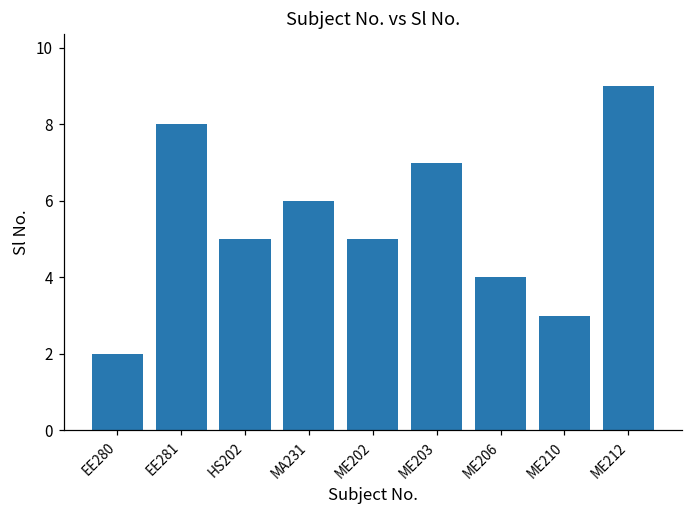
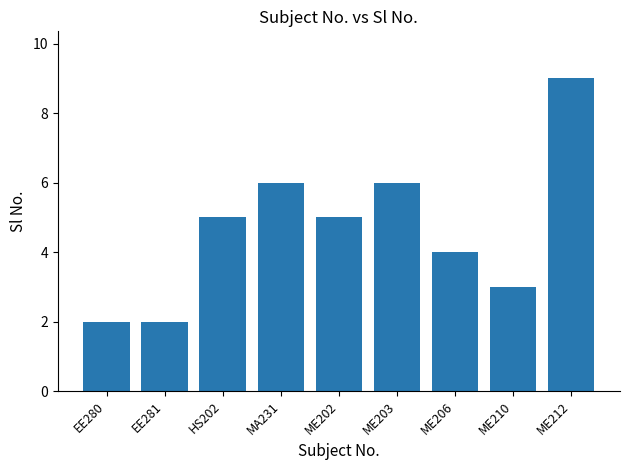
  {
    "EE280": 2,
-   "EE281": 8,
+   "EE281": 2,
    "HS202": 5,
    "MA231": 6,
    "ME202": 5,
-   "ME203": 7,
+   "ME203": 6,
    "ME206": 4,
    "ME210": 3,
    "ME212": 9
  }
